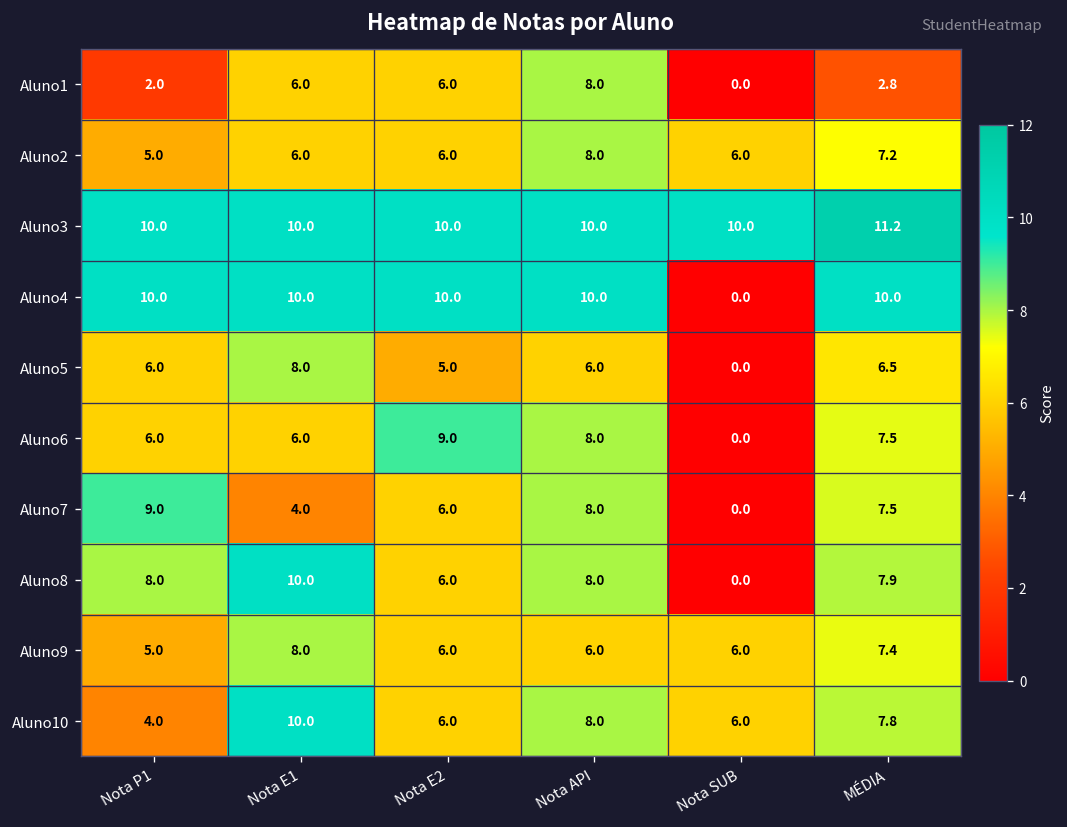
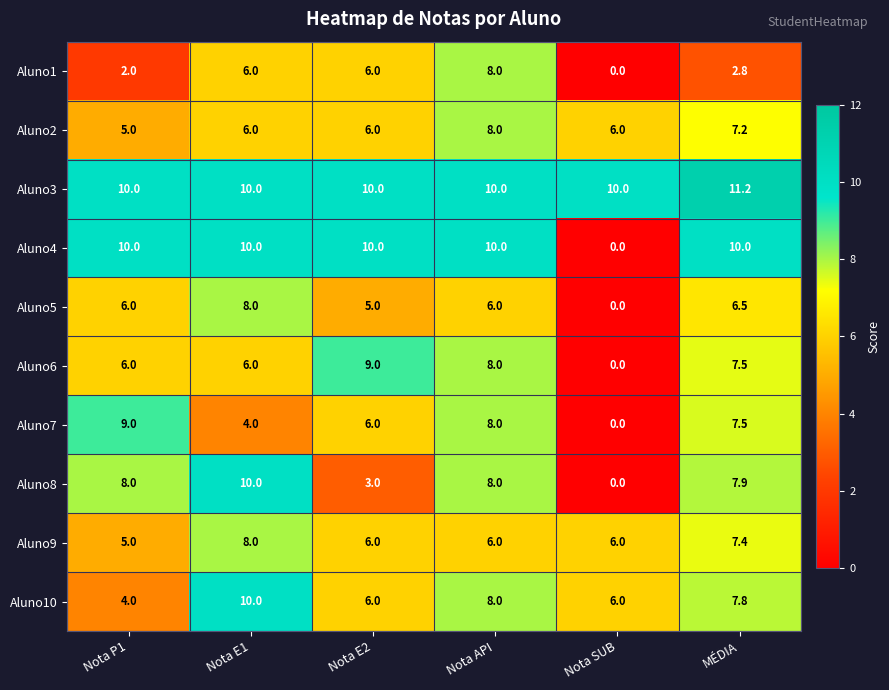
  {
    "Aluno1": {
      "Nota P1": 2.0,
      "Nota E1": 6.0,
      "Nota E2": 6.0,
      "Nota API": 8.0,
      "Nota SUB": 0.0,
      "MÉDIA": 2.8
    },
    "Aluno2": {
      "Nota P1": 5.0,
      "Nota E1": 6.0,
      "Nota E2": 6.0,
      "Nota API": 8.0,
      "Nota SUB": 6.0,
      "MÉDIA": 7.2
    },
    "Aluno3": {
      "Nota P1": 10.0,
      "Nota E1": 10.0,
      "Nota E2": 10.0,
      "Nota API": 10.0,
      "Nota SUB": 10.0,
      "MÉDIA": 11.2
    },
    "Aluno4": {
      "Nota P1": 10.0,
      "Nota E1": 10.0,
      "Nota E2": 10.0,
      "Nota API": 10.0,
      "Nota SUB": 0.0,
      "MÉDIA": 10.0
    },
    "Aluno5": {
      "Nota P1": 6.0,
      "Nota E1": 8.0,
      "Nota E2": 5.0,
      "Nota API": 6.0,
      "Nota SUB": 0.0,
      "MÉDIA": 6.5
    },
    "Aluno6": {
      "Nota P1": 6.0,
      "Nota E1": 6.0,
      "Nota E2": 9.0,
      "Nota API": 8.0,
      "Nota SUB": 0.0,
      "MÉDIA": 7.5
    },
    "Aluno7": {
      "Nota P1": 9.0,
      "Nota E1": 4.0,
      "Nota E2": 6.0,
      "Nota API": 8.0,
      "Nota SUB": 0.0,
      "MÉDIA": 7.5
    },
    "Aluno8": {
      "Nota P1": 8.0,
      "Nota E1": 10.0,
-     "Nota E2": 6.0,
+     "Nota E2": 3.0,
      "Nota API": 8.0,
      "Nota SUB": 0.0,
      "MÉDIA": 7.9
    },
    "Aluno9": {
      "Nota P1": 5.0,
      "Nota E1": 8.0,
      "Nota E2": 6.0,
      "Nota API": 6.0,
      "Nota SUB": 6.0,
      "MÉDIA": 7.4
    },
    "Aluno10": {
      "Nota P1": 4.0,
      "Nota E1": 10.0,
      "Nota E2": 6.0,
      "Nota API": 8.0,
      "Nota SUB": 6.0,
      "MÉDIA": 7.8
    }
  }
